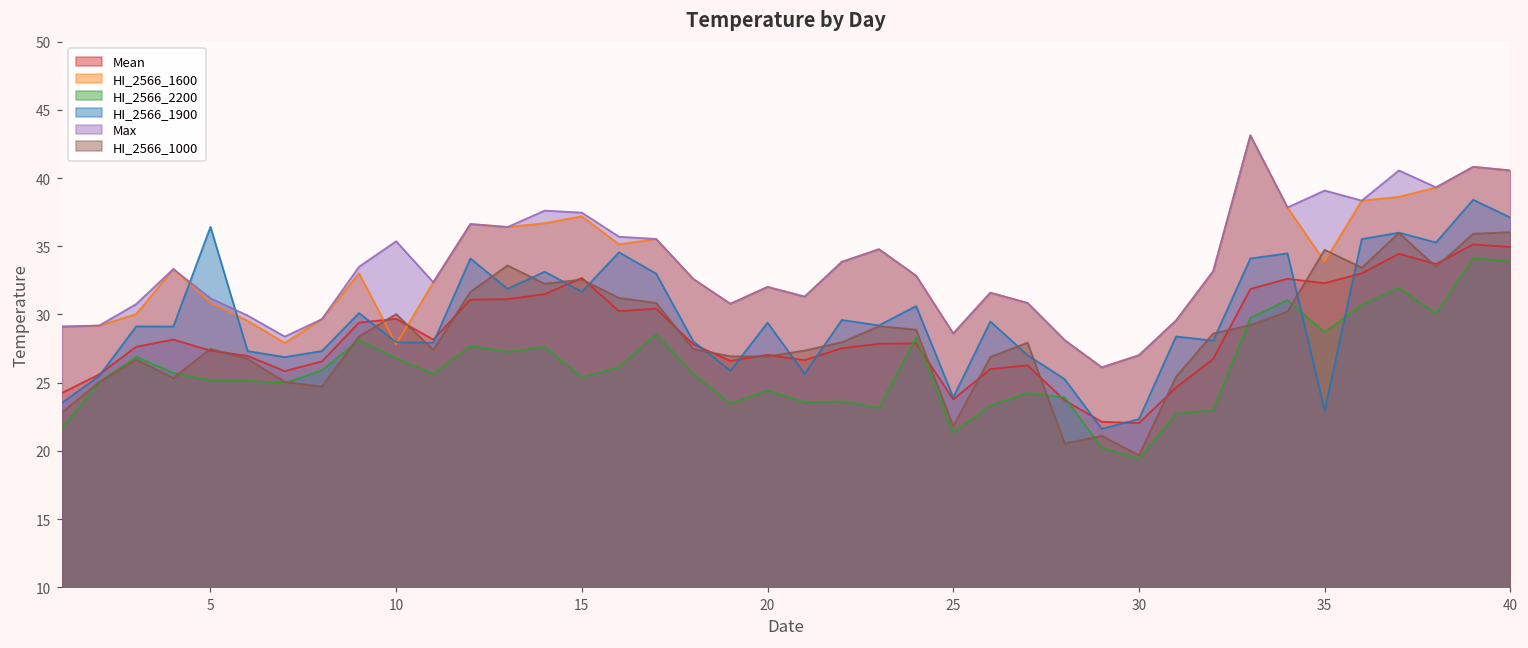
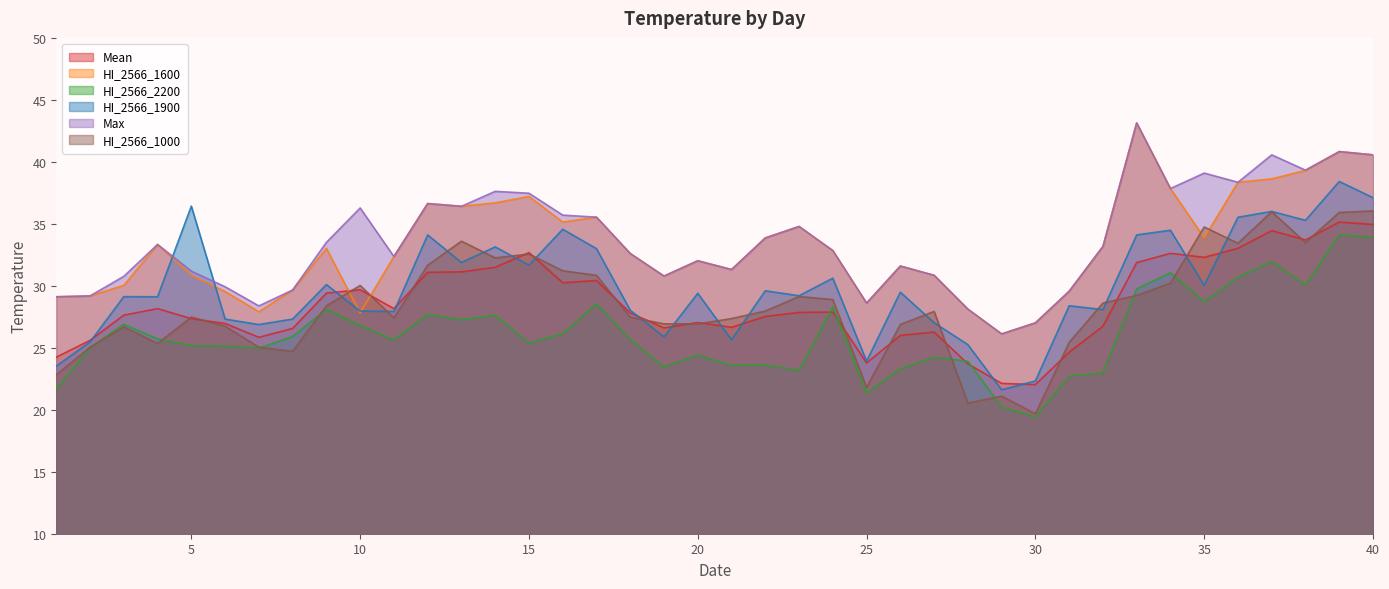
  {
    "Mean": {
      "10": 29.7,
      "30": 22.0,
      "35": 32.3,
      "40": 34.9
    },
    "HI_2566_1600": {
      "5": 30.9,
      "15": 37.2,
      "35": 33.9
    },
    "HI_2566_2200": {
      "5": 25.2,
      "10": 26.8,
      "15": 25.4,
      "20": 24.4,
      "25": 21.4,
      "30": 19.4,
      "35": 28.7,
      "40": 33.9
    },
    "HI_2566_1900": {
      "5": 36.4,
      "15": 31.7,
      "20": 29.4,
      "30": 22.3,
-     "35": 22.9,
+     "35": 30.0,
      "40": 37.1
    },
    "Max": {
      "5": 31.2,
-     "10": 35.4,
+     "10": 36.3,
      "15": 37.5,
      "35": 39.1
    },
    "HI_2566_1000": {
      "10": 30.0,
      "25": 21.8,
      "30": 19.7,
      "35": 34.7,
      "40": 36.0
    }
  }
